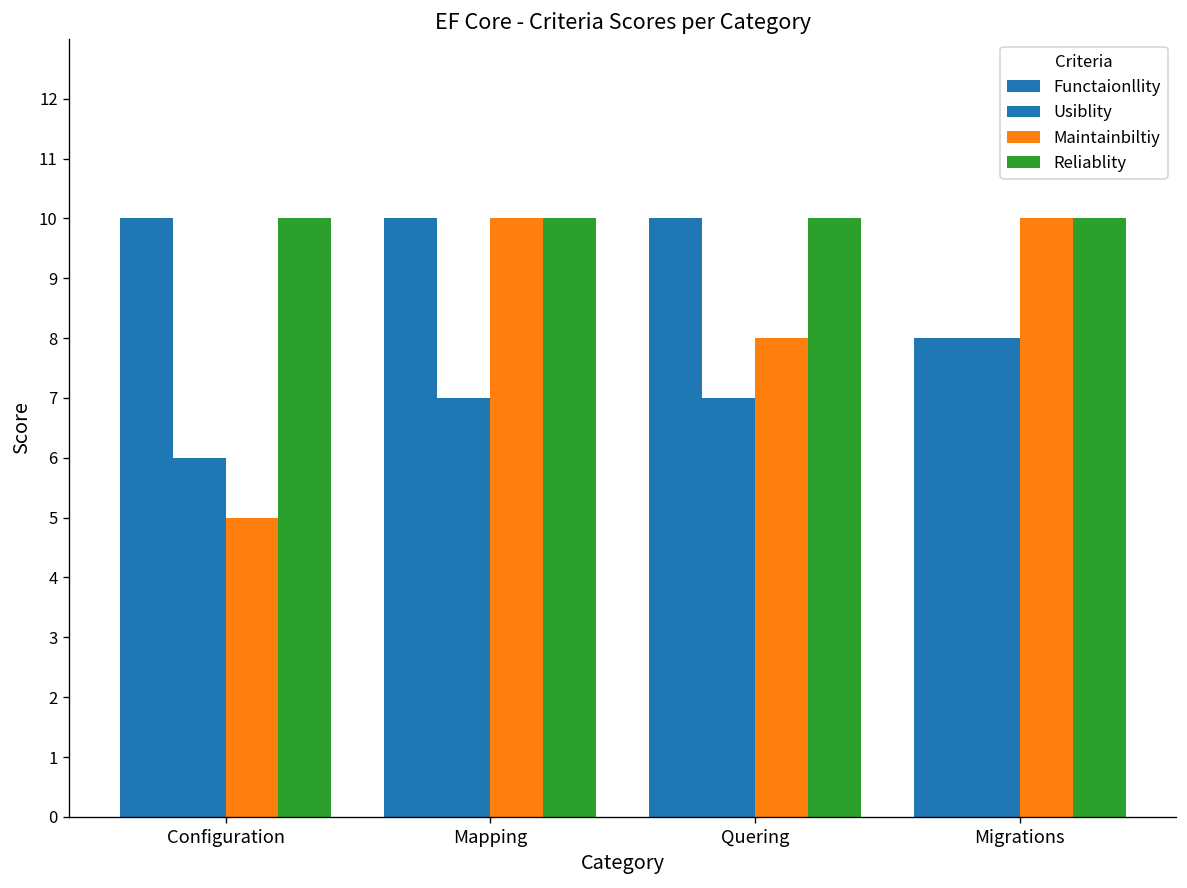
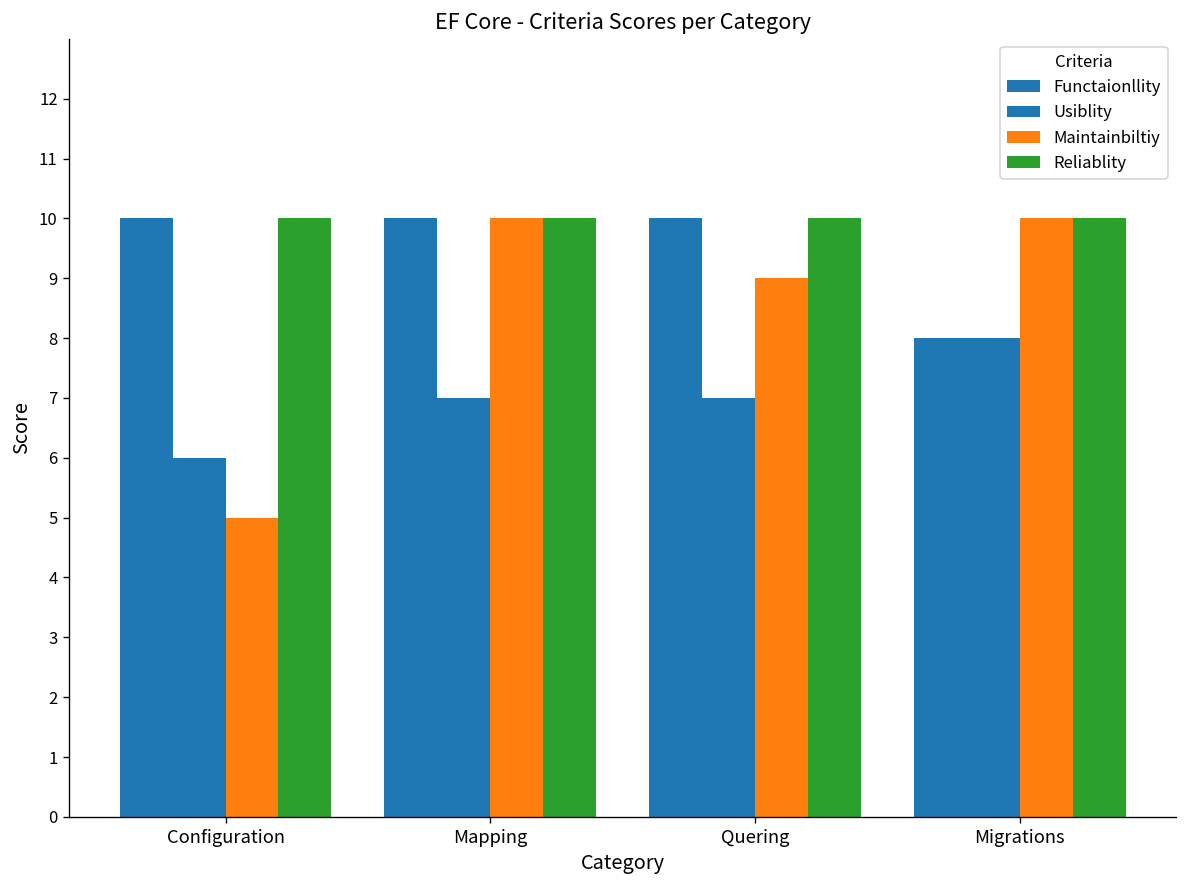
  {
    "Maintainbiltiy": {
      "Configuration": 5,
      "Mapping": 10,
-     "Quering": 8,
+     "Quering": 9,
      "Migrations": 10
    },
    "Reliablity": {
      "Configuration": 10,
      "Mapping": 10,
      "Quering": 10,
      "Migrations": 10
    }
  }
